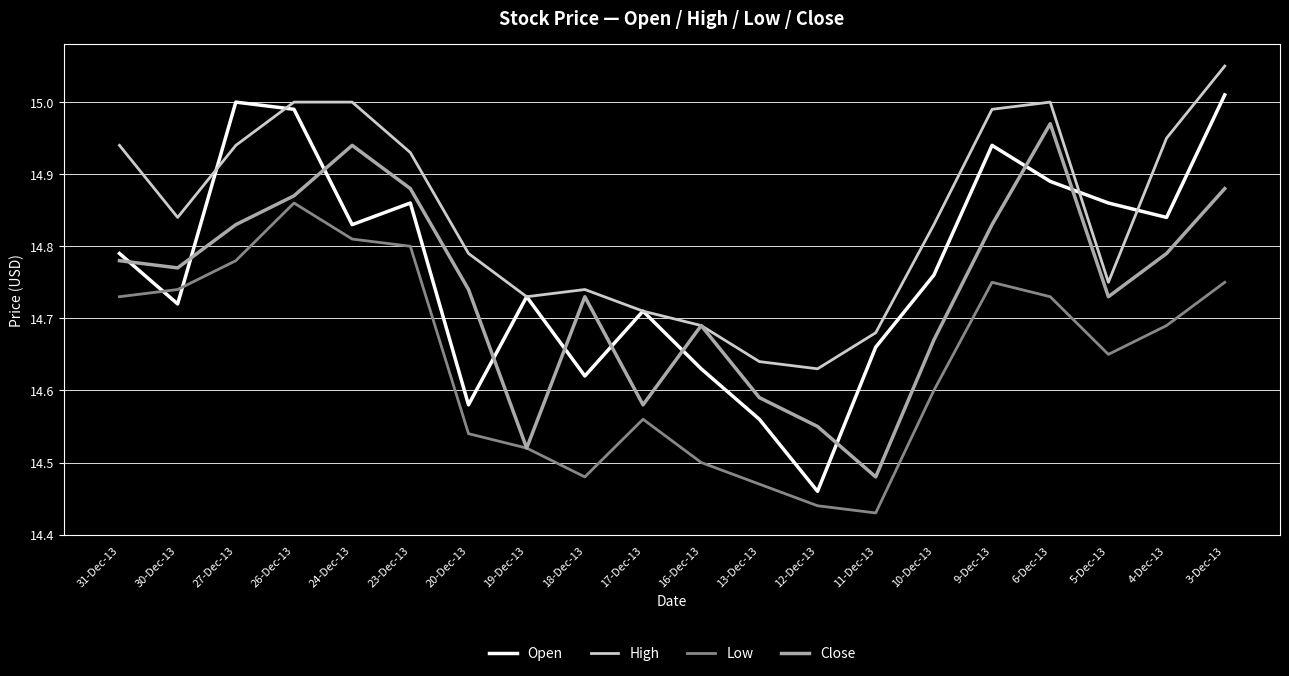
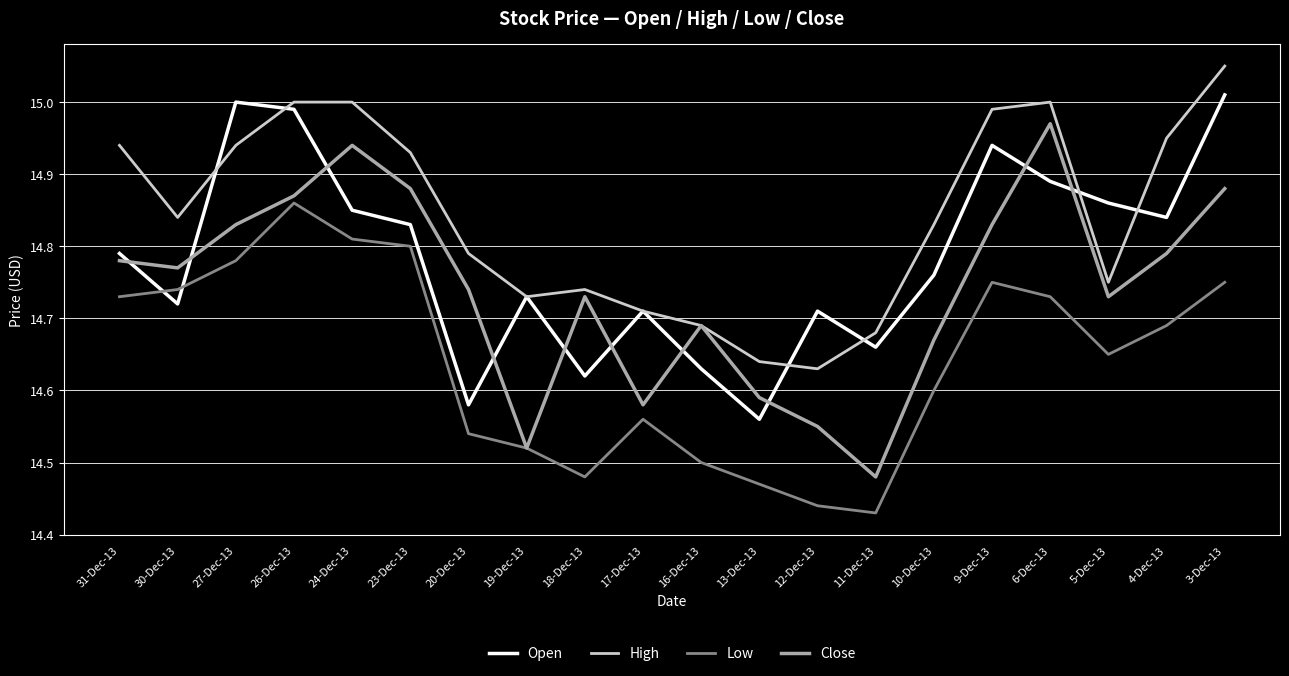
  {
    "Open": {
      "31-Dec-13": 14.79,
      "30-Dec-13": 14.72,
      "27-Dec-13": 15.00,
      "26-Dec-13": 14.99,
-     "24-Dec-13": 14.83,
-     "23-Dec-13": 14.86,
+     "24-Dec-13": 14.85,
+     "23-Dec-13": 14.83,
      "20-Dec-13": 14.58,
      "18-Dec-13": 14.62,
      "16-Dec-13": 14.63,
      "13-Dec-13": 14.56,
-     "12-Dec-13": 14.46,
+     "12-Dec-13": 14.71,
      "11-Dec-13": 14.66,
      "10-Dec-13": 14.76,
      "9-Dec-13": 14.94,
      "6-Dec-13": 14.89,
      "5-Dec-13": 14.86,
      "4-Dec-13": 14.84,
      "3-Dec-13": 15.01
    }
  }
